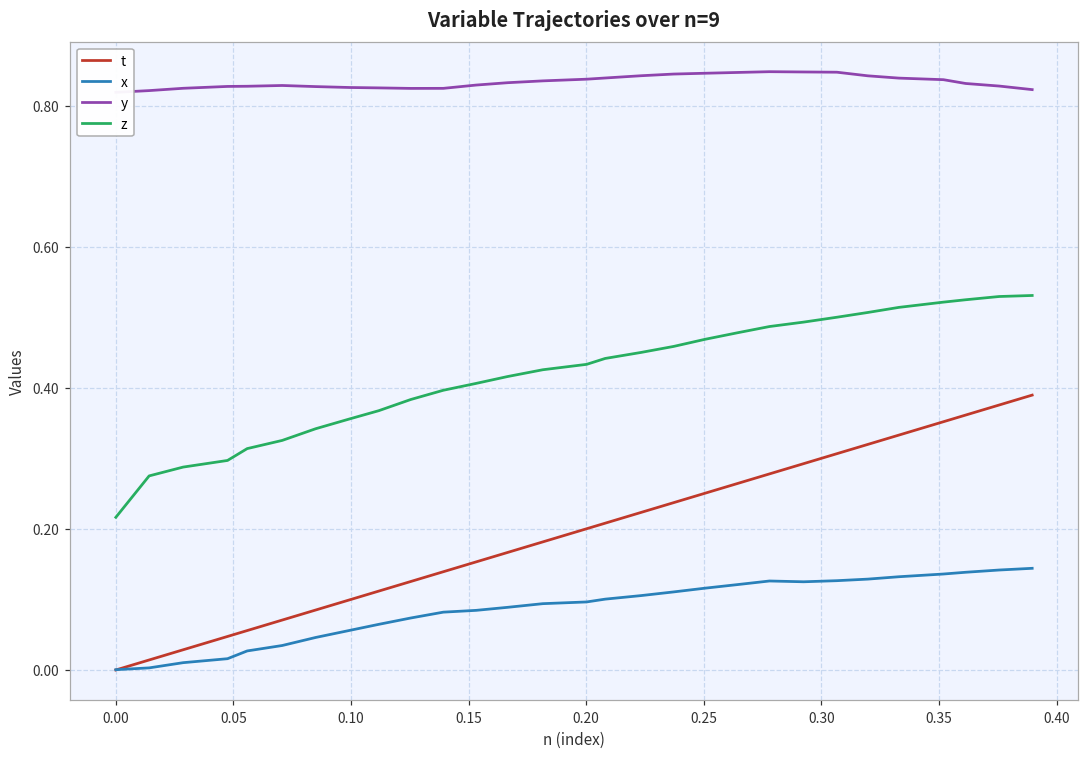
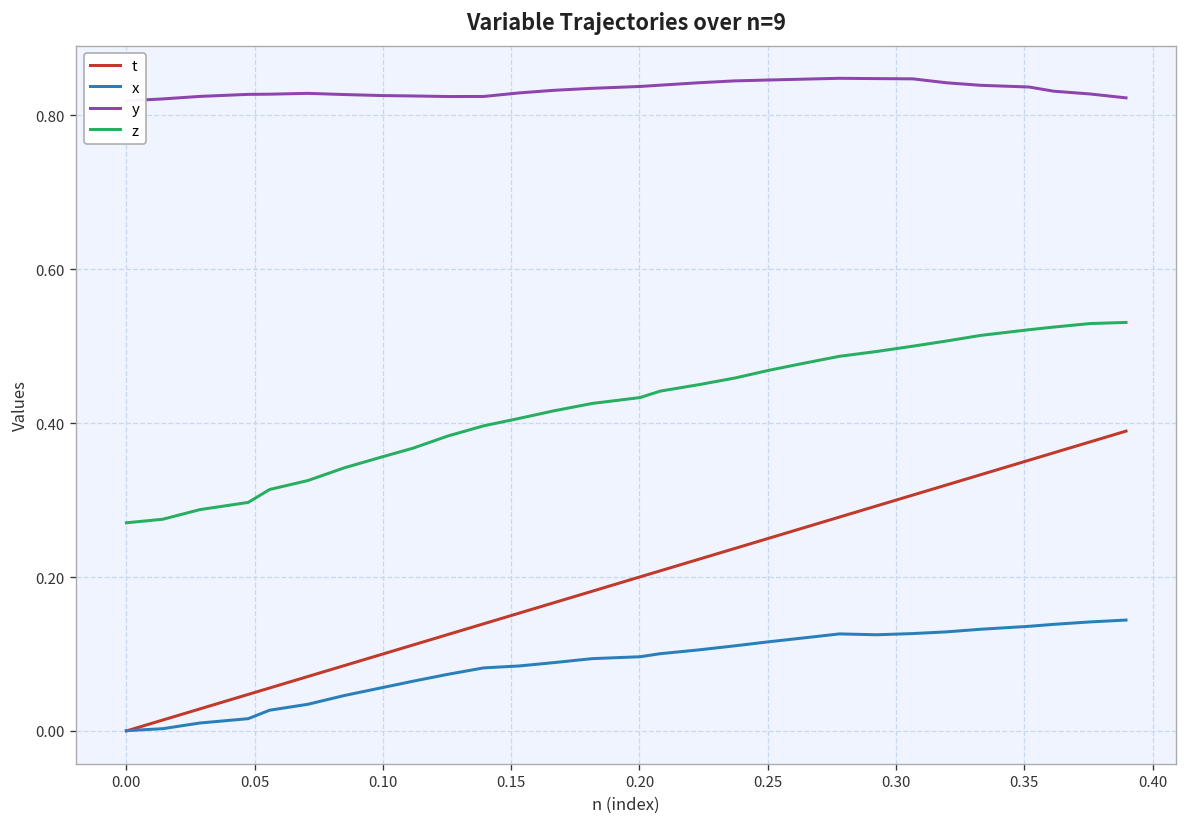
  {
    "z": {
-     "0.00": 0.22
+     "0.00": 0.27
    }
  }
